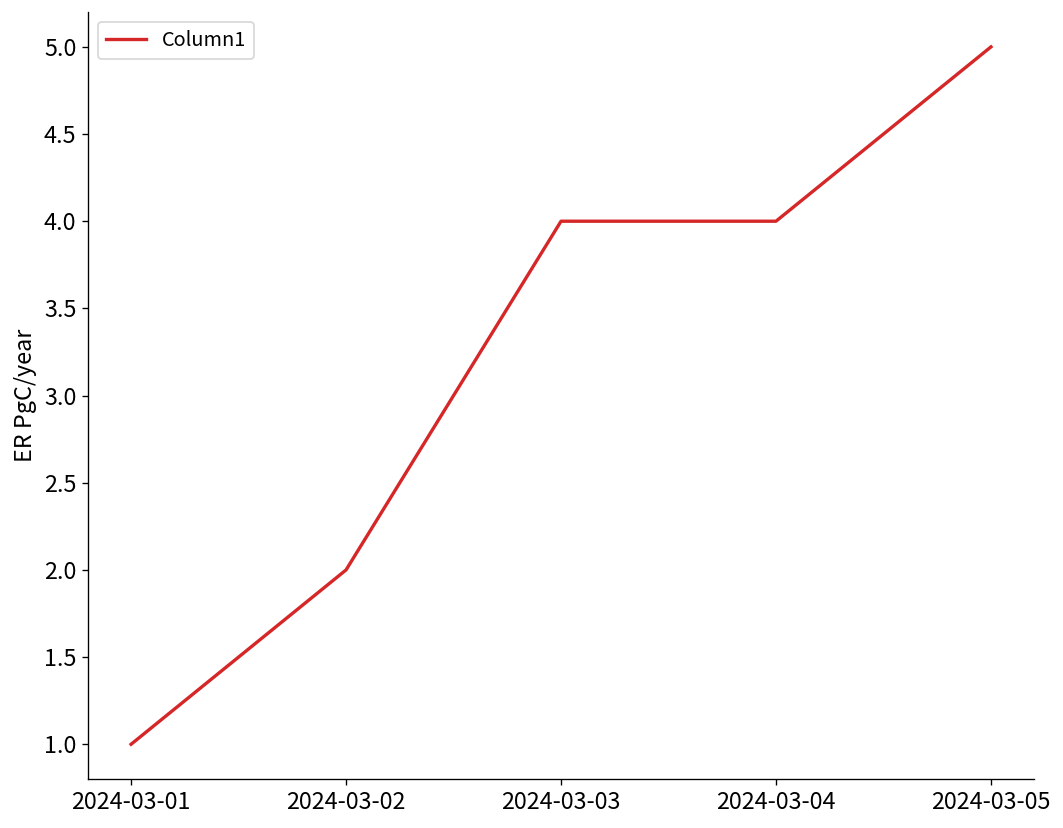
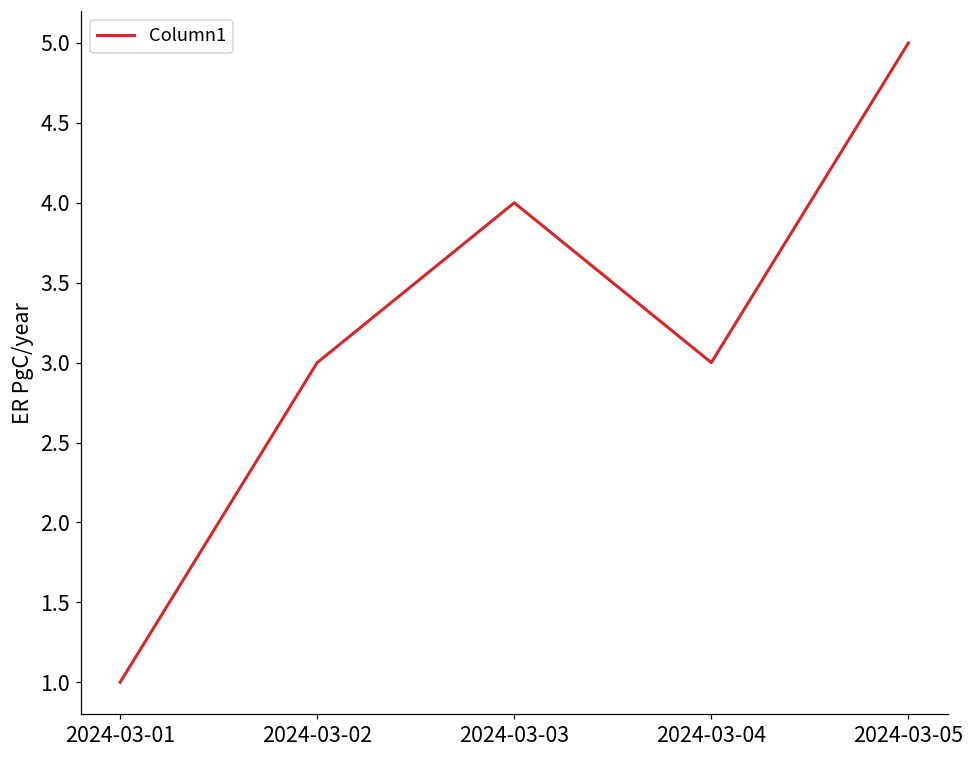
  {
    "2024-03-01": 1,
-   "2024-03-02": 2,
+   "2024-03-02": 3,
    "2024-03-03": 4,
-   "2024-03-04": 4,
+   "2024-03-04": 3,
    "2024-03-05": 5
  }
